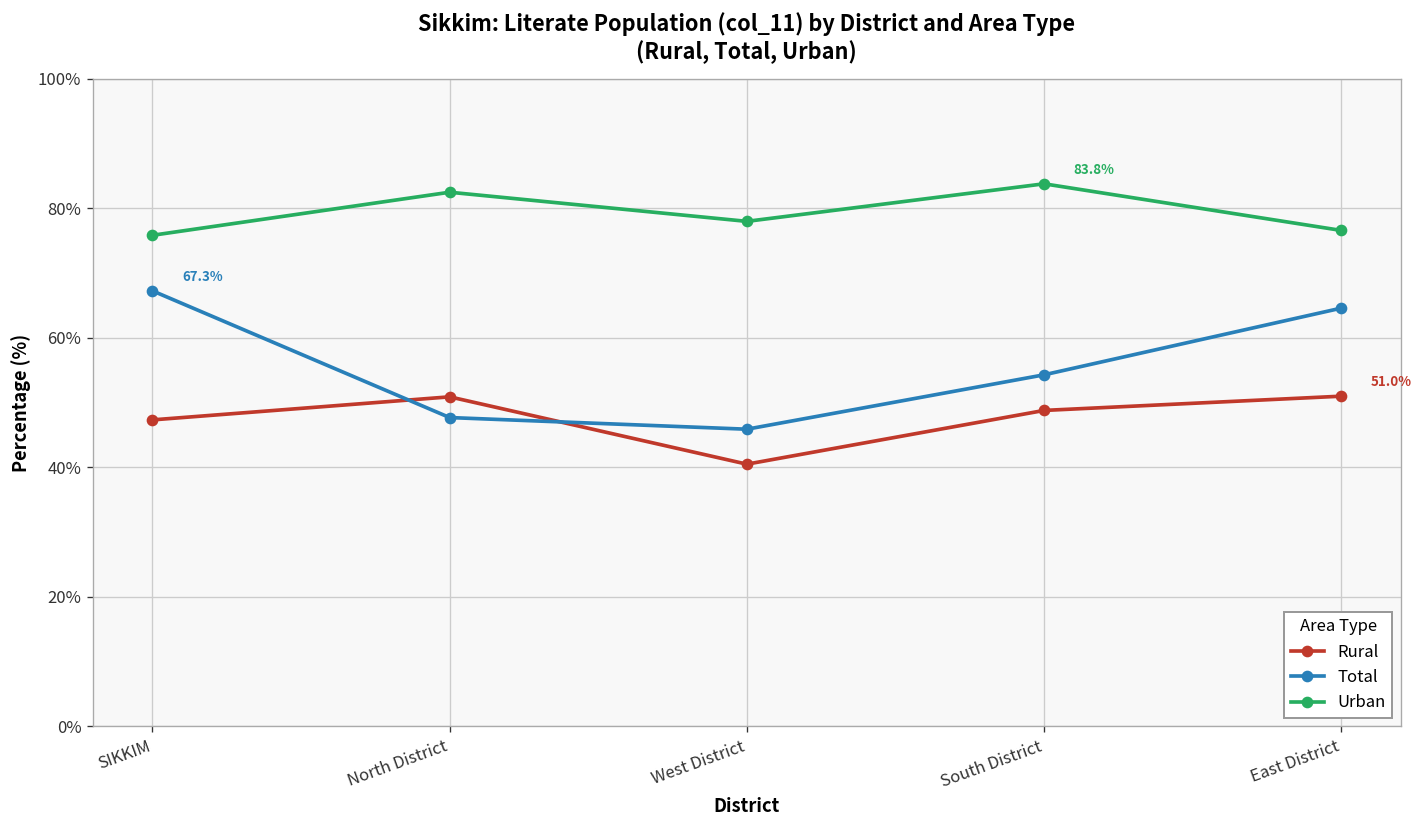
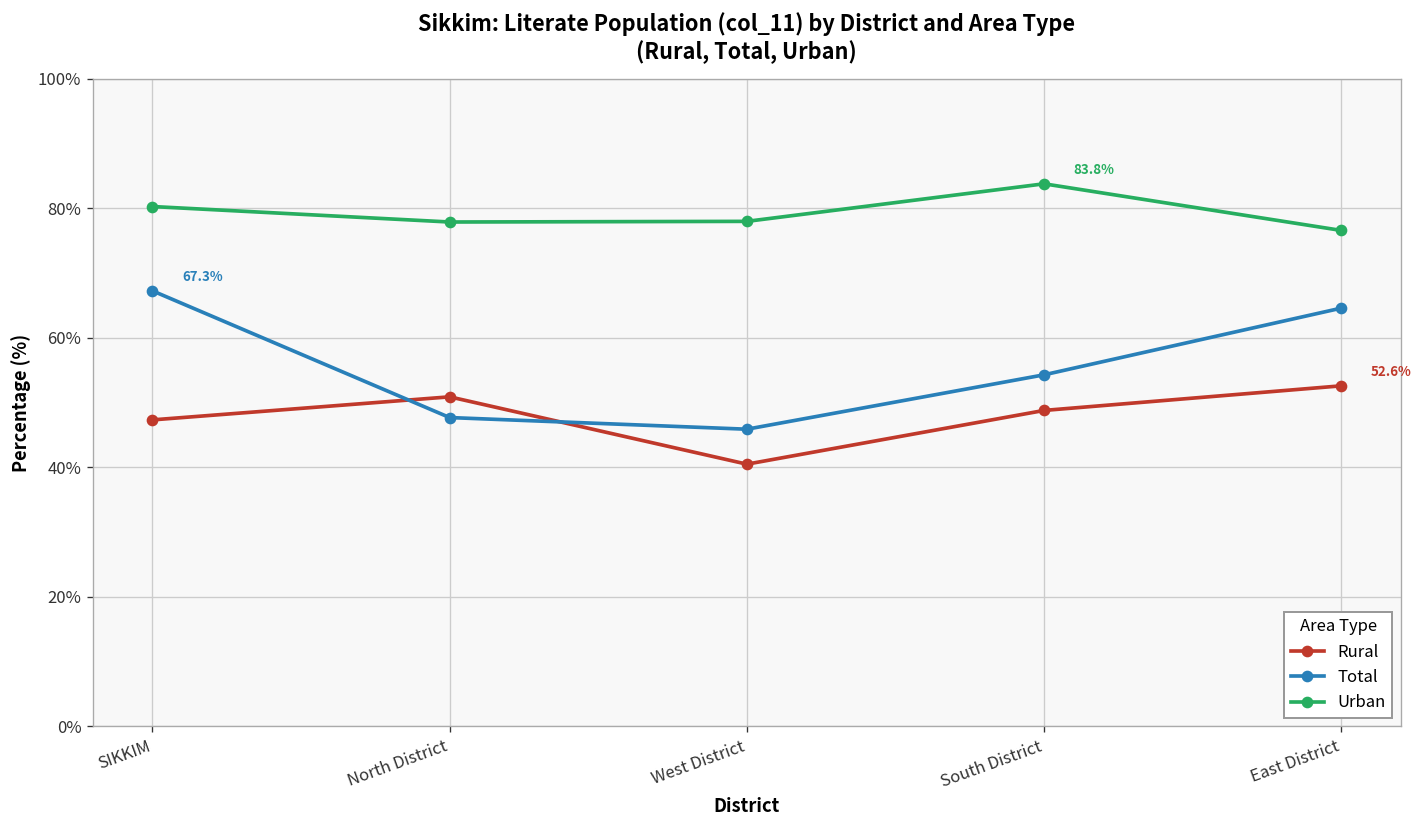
  {
    "Rural": {
-     "East District": "51.0%"
+     "East District": "52.6%"
    },
    "Total": {
      "SIKKIM": "67%",
      "North District": "48%",
      "West District": "46%",
      "South District": "54%",
      "East District": "65%"
    },
    "Urban": {
-     "SIKKIM": "76%",
-     "North District": "83%",
+     "SIKKIM": "80%",
+     "North District": "78%",
      "West District": "78%",
      "South District": "84%",
      "East District": "77%"
    }
  }
